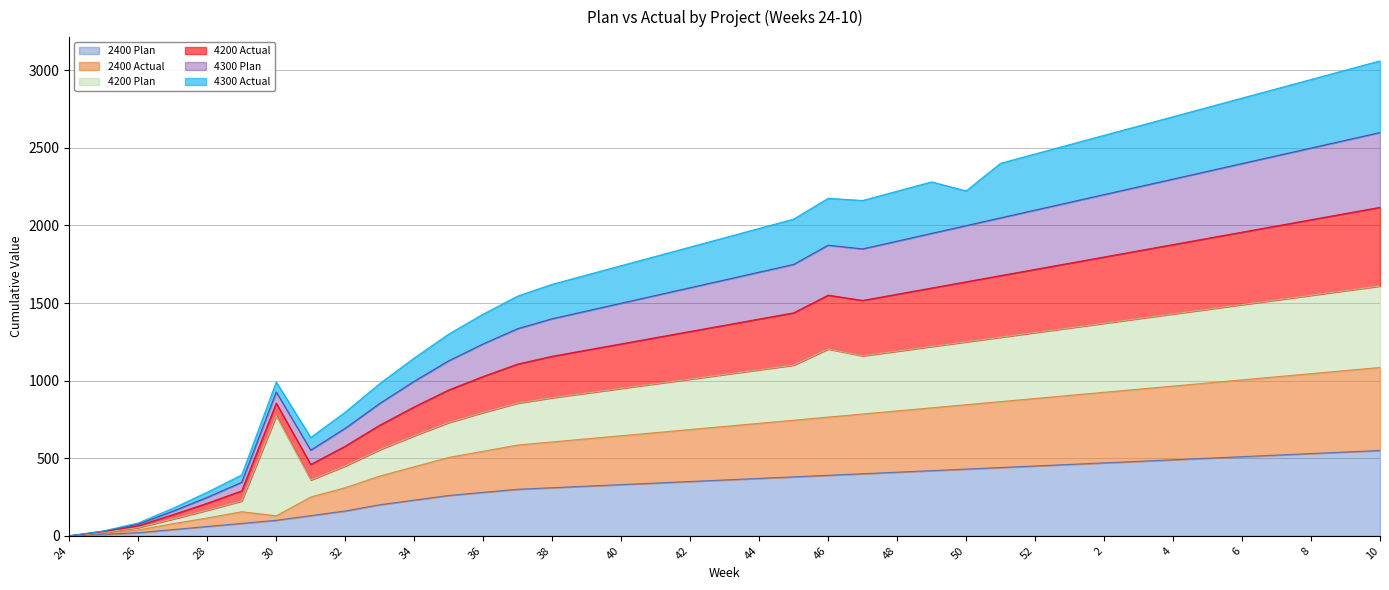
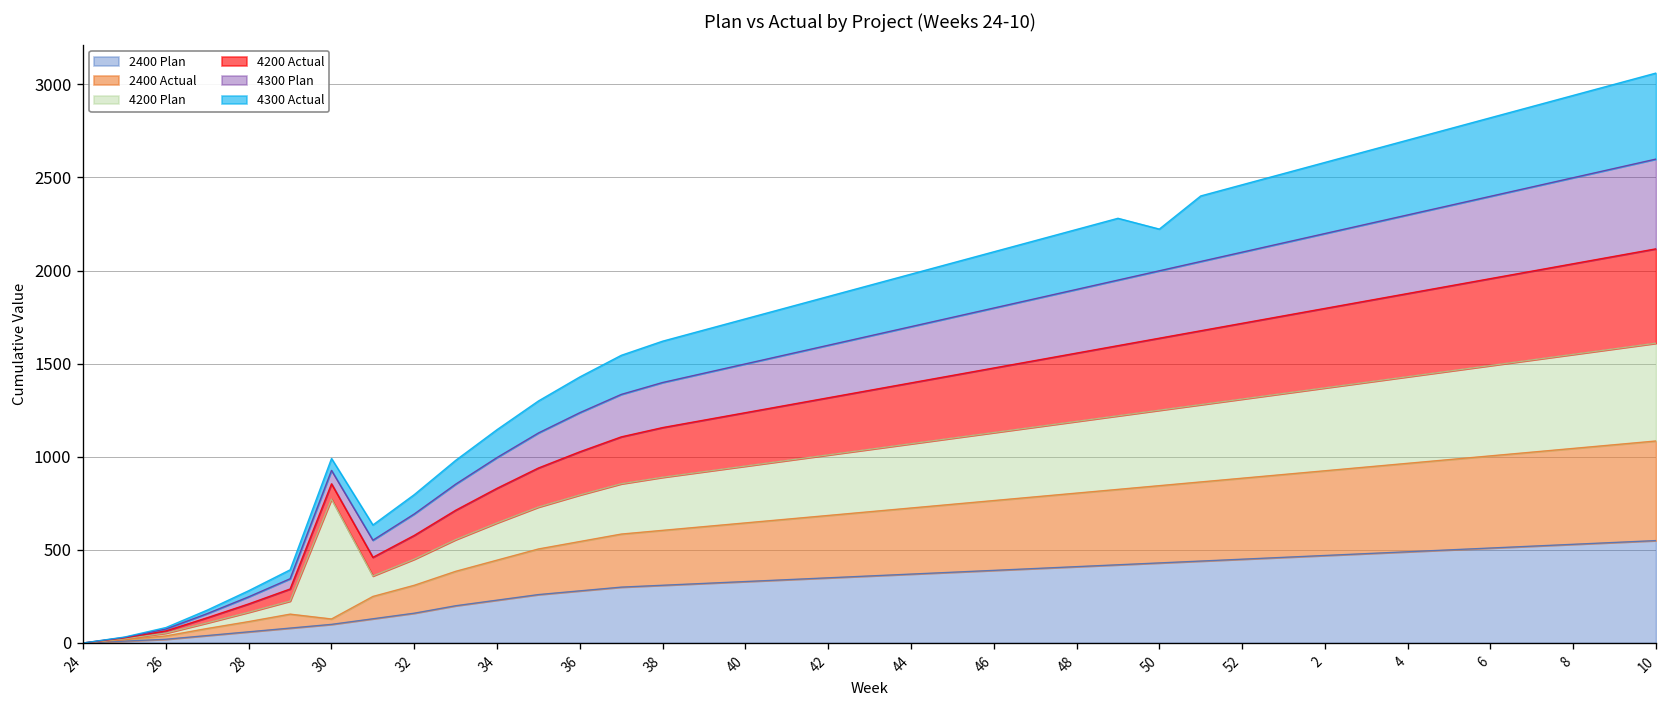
  {
    "2400 Actual": {
      "28": 60,
      "30": 30,
      "32": 150,
      "34": 220,
      "36": 270,
      "38": 300,
      "40": 320,
      "42": 340,
      "44": 360,
      "46": 380,
      "48": 400,
      "50": 420,
      "52": 440,
      "2": 460,
      "4": 480,
      "6": 500,
      "8": 520,
      "10": 540
    },
    "4200 Plan": {
      "28": 50,
      "30": 640,
      "32": 140,
      "34": 200,
      "36": 250,
      "38": 290,
      "40": 310,
      "42": 330,
      "44": 350,
-     "46": 440,
+     "46": 370,
      "48": 390,
      "50": 410,
      "52": 430,
      "2": 450,
      "4": 470,
      "6": 490,
      "8": 510,
      "10": 530
    },
    "4200 Actual": {
      "28": 50,
      "30": 80,
      "32": 130,
      "34": 190,
      "36": 230,
      "38": 270,
      "40": 290,
      "42": 310,
      "44": 330,
      "46": 350,
      "48": 370,
      "50": 390,
      "52": 410,
      "2": 430,
      "4": 450,
      "6": 470,
      "8": 490,
      "10": 510
    },
    "4300 Actual": {
      "28": 30,
      "30": 60,
      "32": 100,
      "34": 150,
      "36": 190,
      "38": 220,
      "40": 240,
      "42": 260,
      "44": 280,
      "46": 300,
      "48": 320,
      "50": 220,
      "52": 360,
      "2": 380,
      "4": 400,
      "6": 420,
      "8": 440,
      "10": 460
    }
  }
